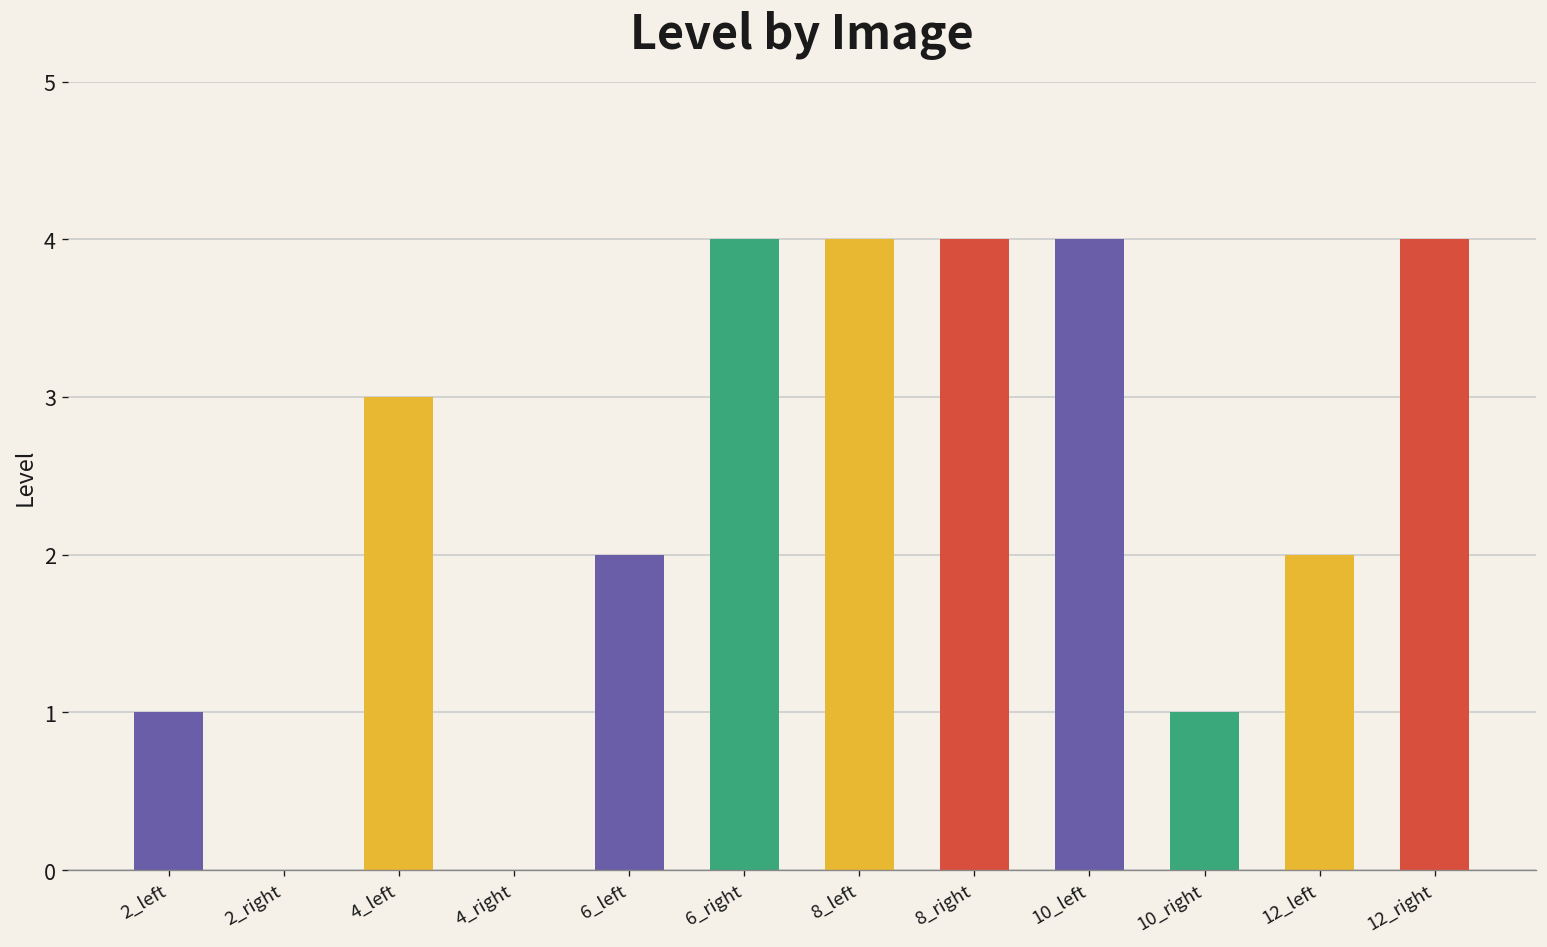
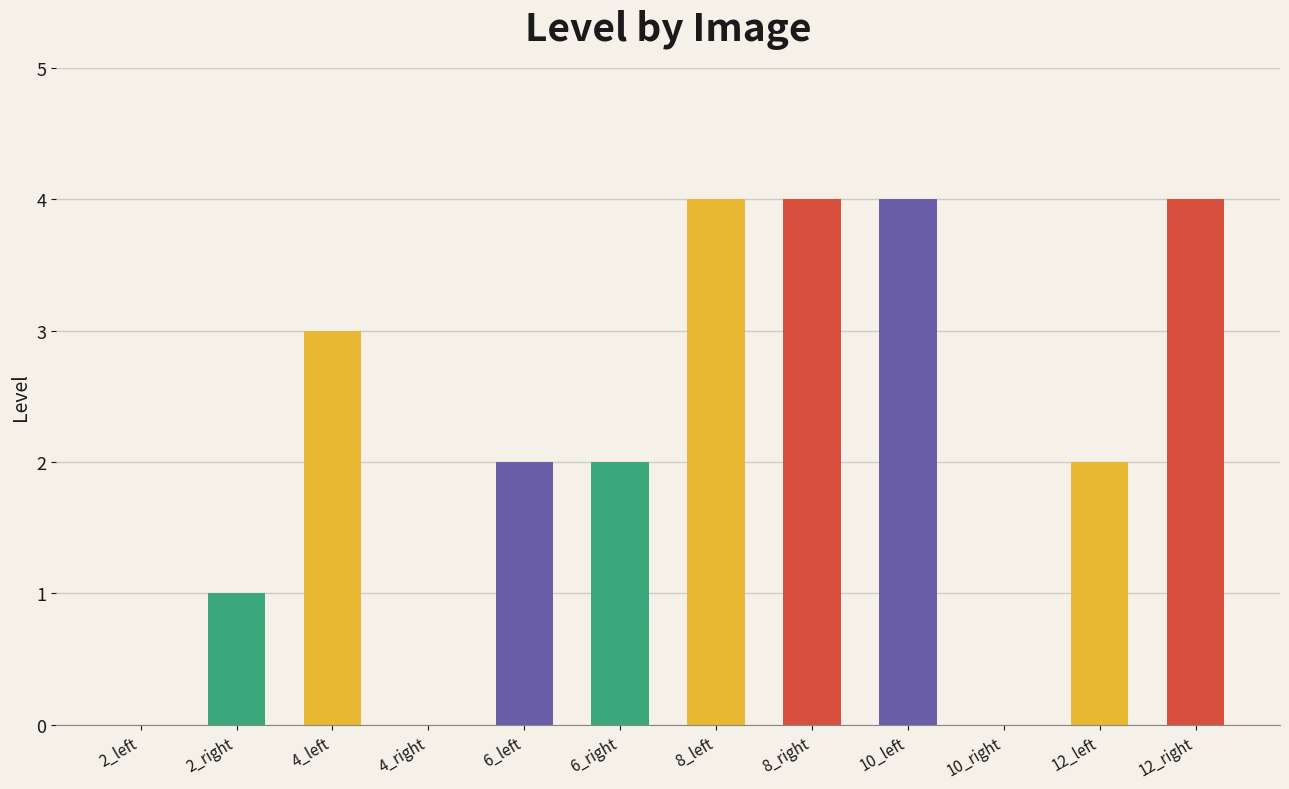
  {
-   "2_left": 1,
-   "2_right": 0,
+   "2_left": 0,
+   "2_right": 1,
    "4_left": 3,
    "4_right": 0,
    "6_left": 2,
-   "6_right": 4,
+   "6_right": 2,
    "8_left": 4,
    "8_right": 4,
    "10_left": 4,
-   "10_right": 1,
+   "10_right": 0,
    "12_left": 2,
    "12_right": 4
  }
